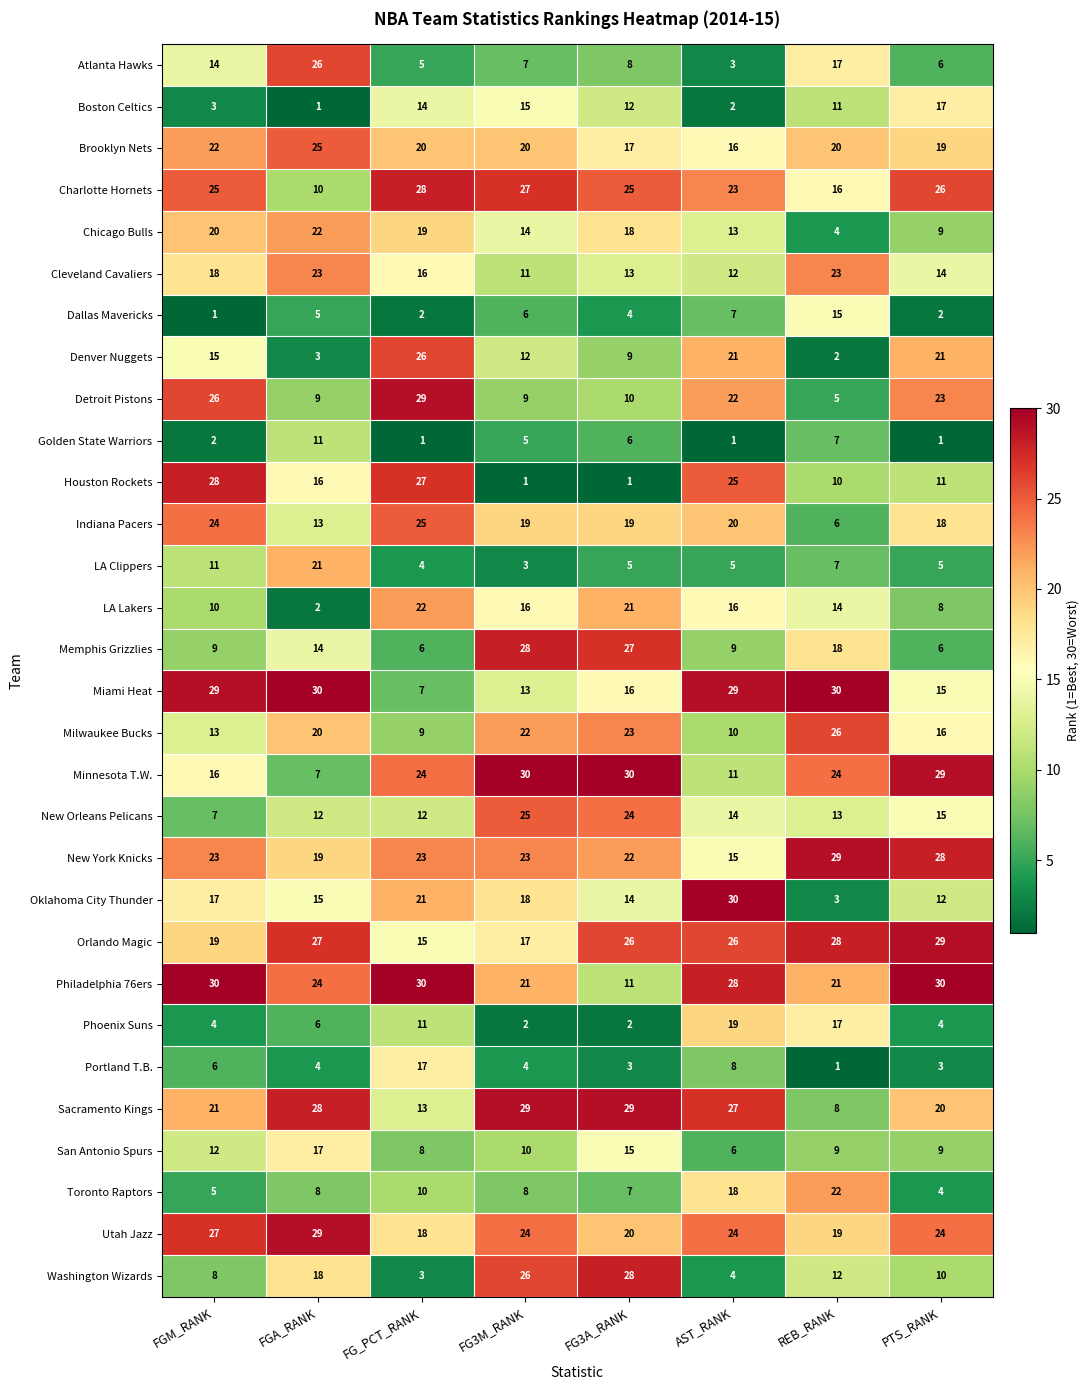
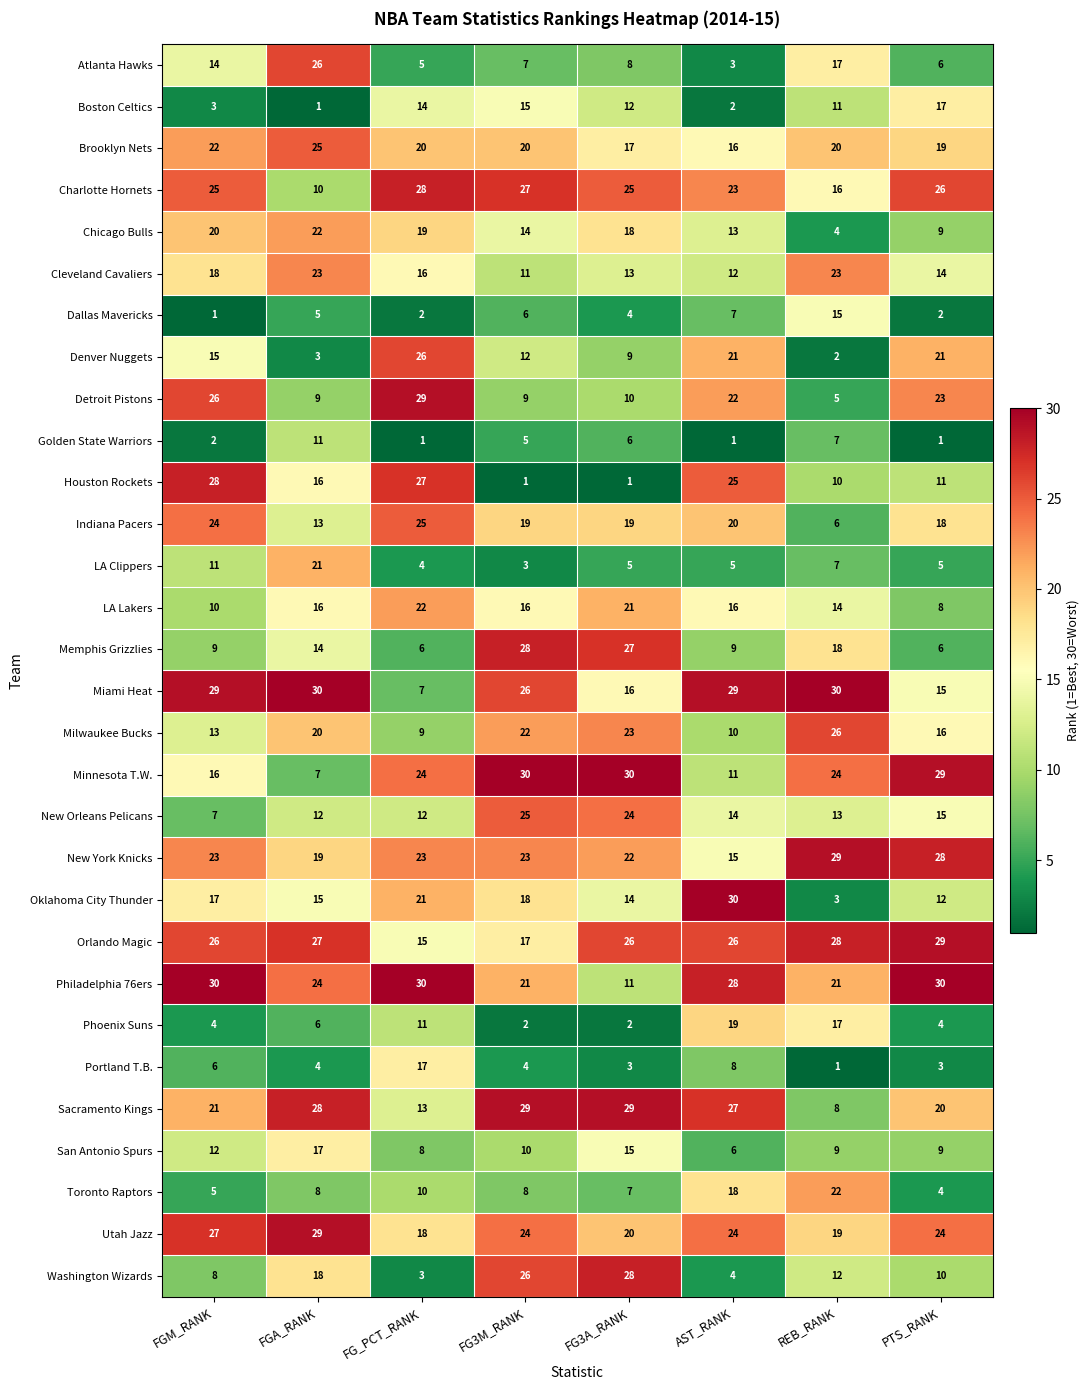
  {
    "LA Lakers": {
      "FGM_RANK": 10,
-     "FGA_RANK": 2,
+     "FGA_RANK": 16,
      "FG_PCT_RANK": 22,
      "FG3M_RANK": 16,
      "FG3A_RANK": 21,
      "AST_RANK": 16,
      "REB_RANK": 14,
      "PTS_RANK": 8
    },
    "Miami Heat": {
      "FGM_RANK": 29,
      "FGA_RANK": 30,
      "FG_PCT_RANK": 7,
-     "FG3M_RANK": 13,
+     "FG3M_RANK": 26,
      "FG3A_RANK": 16,
      "AST_RANK": 29,
      "REB_RANK": 30,
      "PTS_RANK": 15
    },
    "Orlando Magic": {
-     "FGM_RANK": 19,
+     "FGM_RANK": 26,
      "FGA_RANK": 27,
      "FG_PCT_RANK": 15,
      "FG3M_RANK": 17,
      "FG3A_RANK": 26,
      "AST_RANK": 26,
      "REB_RANK": 28,
      "PTS_RANK": 29
    }
  }
